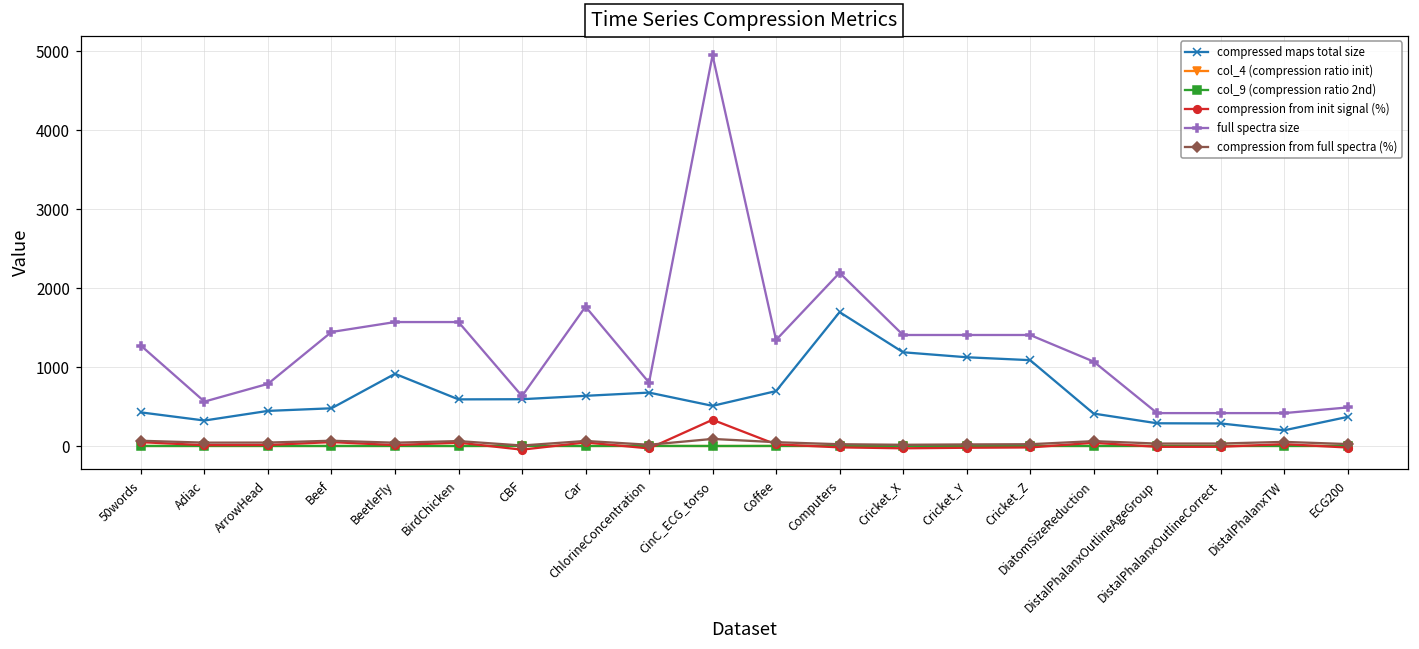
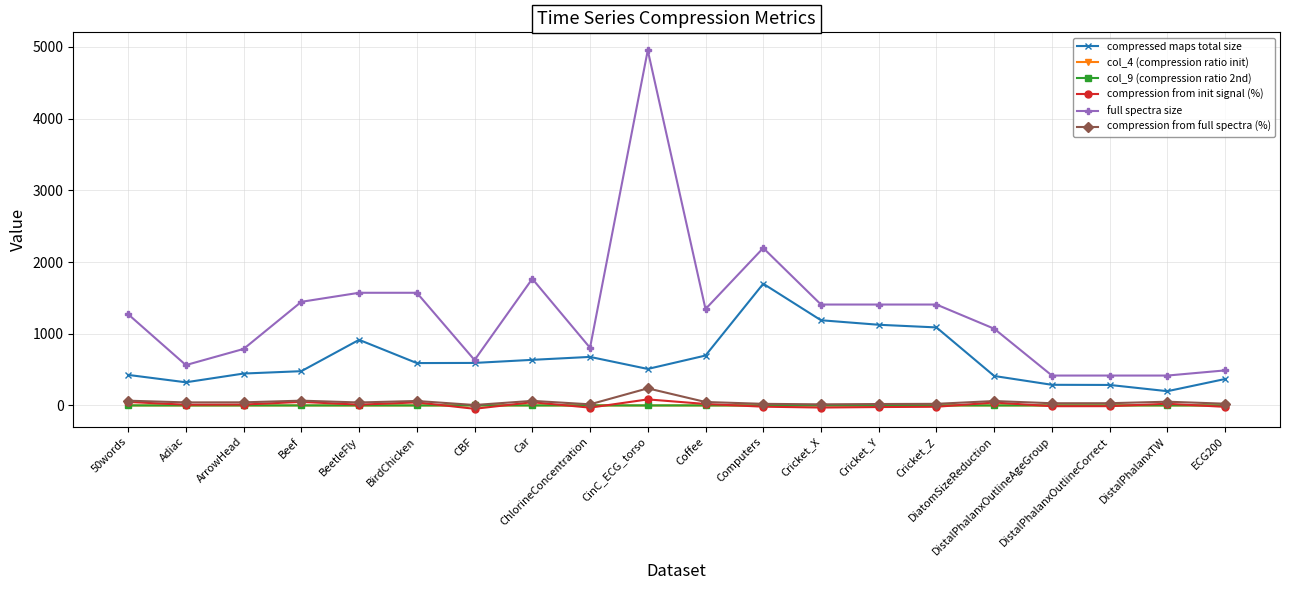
  {
    "compressed maps total size": {
      "50words": 400,
      "Adiac": 300,
      "ArrowHead": 400,
      "Beef": 500,
      "BeetleFly": 900,
      "BirdChicken": 600,
      "CBF": 600,
      "Car": 600,
      "ChlorineConcentration": 700,
      "CinC_ECG_torso": 500,
      "Coffee": 700,
      "Computers": 1700,
      "Cricket_X": 1200,
      "Cricket_Y": 1100,
      "Cricket_Z": 1100,
      "DiatomSizeReduction": 400,
      "DistalPhalanxOutlineAgeGroup": 300,
      "DistalPhalanxOutlineCorrect": 300,
      "DistalPhalanxTW": 200,
      "ECG200": 400
    },
    "col_9 (compression ratio 2nd)": {
      "50words": 0,
      "Beef": 0,
      "BirdChicken": 0,
      "Car": 0,
      "CinC_ECG_torso": 0,
      "DiatomSizeReduction": 0
    },
    "compression from init signal (%)": {
      "CBF": 0,
-     "CinC_ECG_torso": 300
+     "CinC_ECG_torso": 100
    },
    "full spectra size": {
      "50words": 1300,
      "Adiac": 600,
      "ArrowHead": 800,
      "Beef": 1400,
      "BeetleFly": 1600,
      "BirdChicken": 1600,
      "CBF": 600,
      "Car": 1800,
      "ChlorineConcentration": 800,
      "CinC_ECG_torso": 5000,
      "Coffee": 1300,
      "Computers": 2200,
      "Cricket_X": 1400,
      "Cricket_Y": 1400,
      "Cricket_Z": 1400,
      "DiatomSizeReduction": 1100,
      "DistalPhalanxOutlineAgeGroup": 400,
      "DistalPhalanxOutlineCorrect": 400,
      "DistalPhalanxTW": 400,
      "ECG200": 500
    },
    "compression from full spectra (%)": {
-     "CinC_ECG_torso": 100
+     "CinC_ECG_torso": 200
    }
  }
